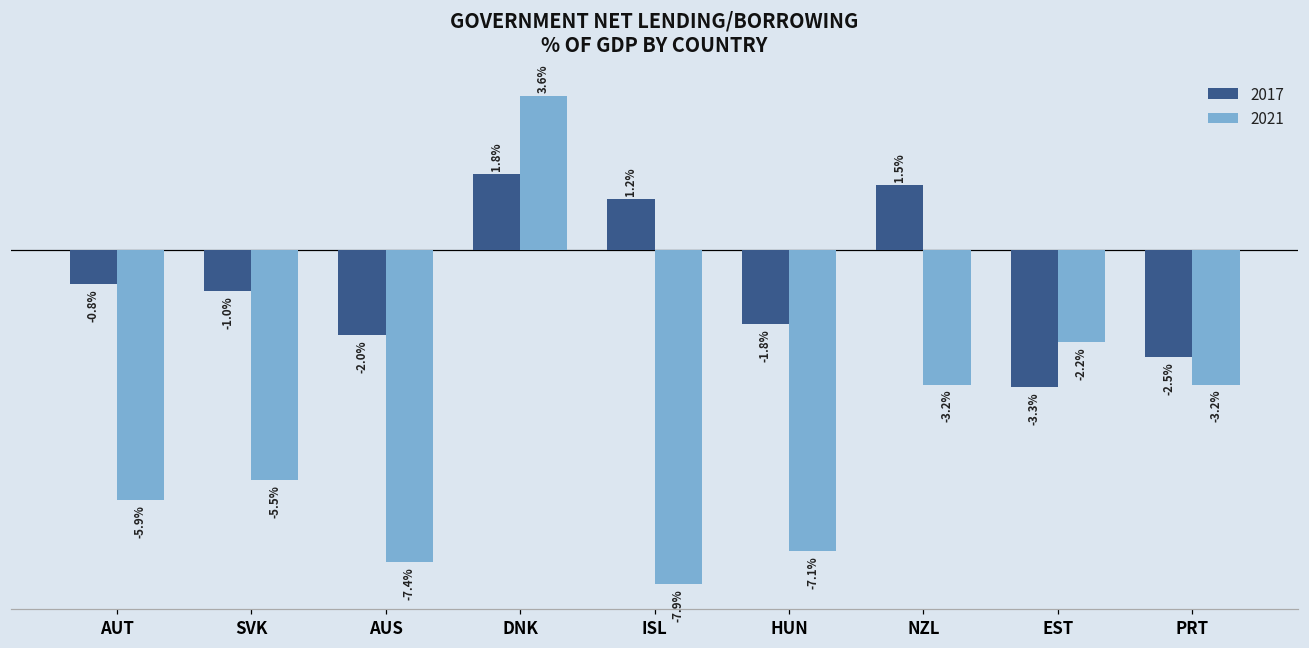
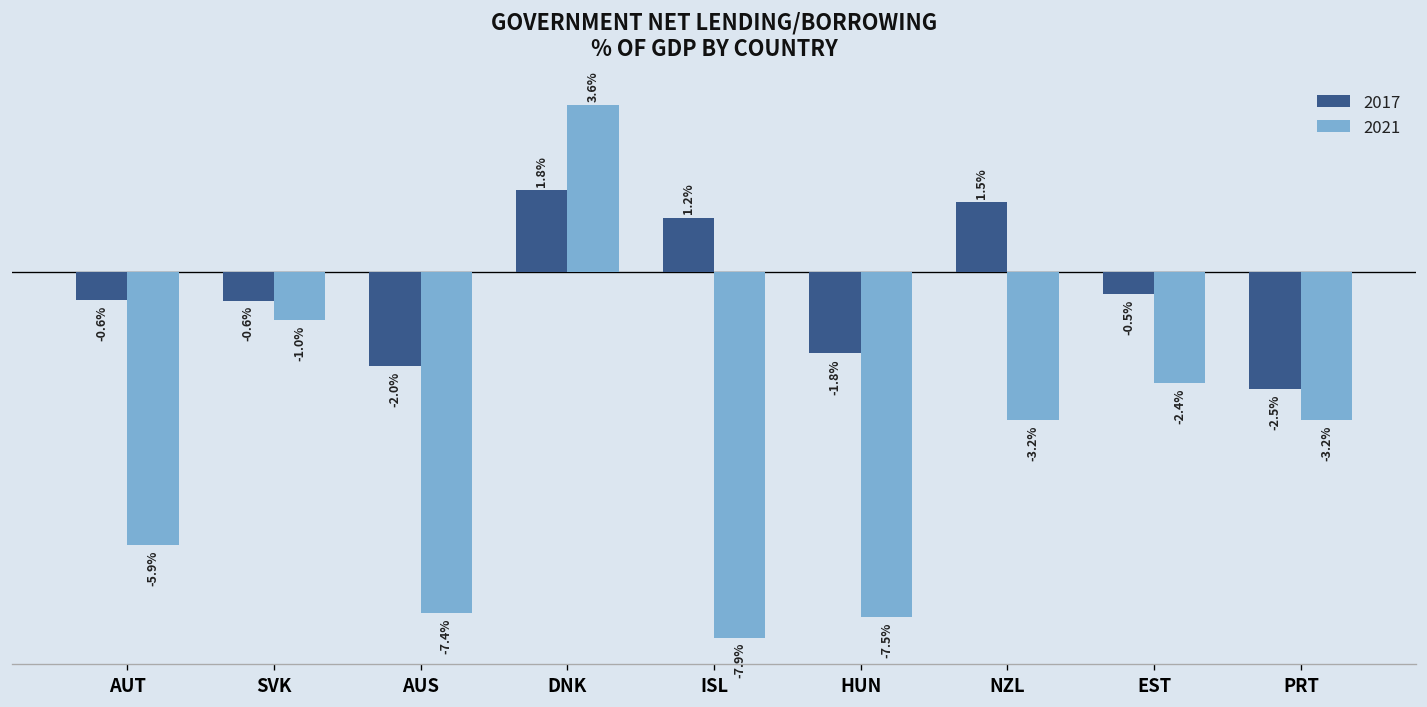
  {
    "2017": {
-     "AUT": "-0.8%",
-     "SVK": "-1.0%",
+     "AUT": "-0.6%",
+     "SVK": "-0.6%",
      "AUS": "-2.0%",
      "DNK": "1.8%",
      "ISL": "1.2%",
      "HUN": "-1.8%",
      "NZL": "1.5%",
-     "EST": "-3.3%",
+     "EST": "-0.5%",
      "PRT": "-2.5%"
    },
    "2021": {
      "AUT": "-5.9%",
-     "SVK": "-5.5%",
+     "SVK": "-1.0%",
      "AUS": "-7.4%",
      "DNK": "3.6%",
      "ISL": "-7.9%",
-     "HUN": "-7.1%",
+     "HUN": "-7.5%",
      "NZL": "-3.2%",
-     "EST": "-2.2%",
+     "EST": "-2.4%",
      "PRT": "-3.2%"
    }
  }
